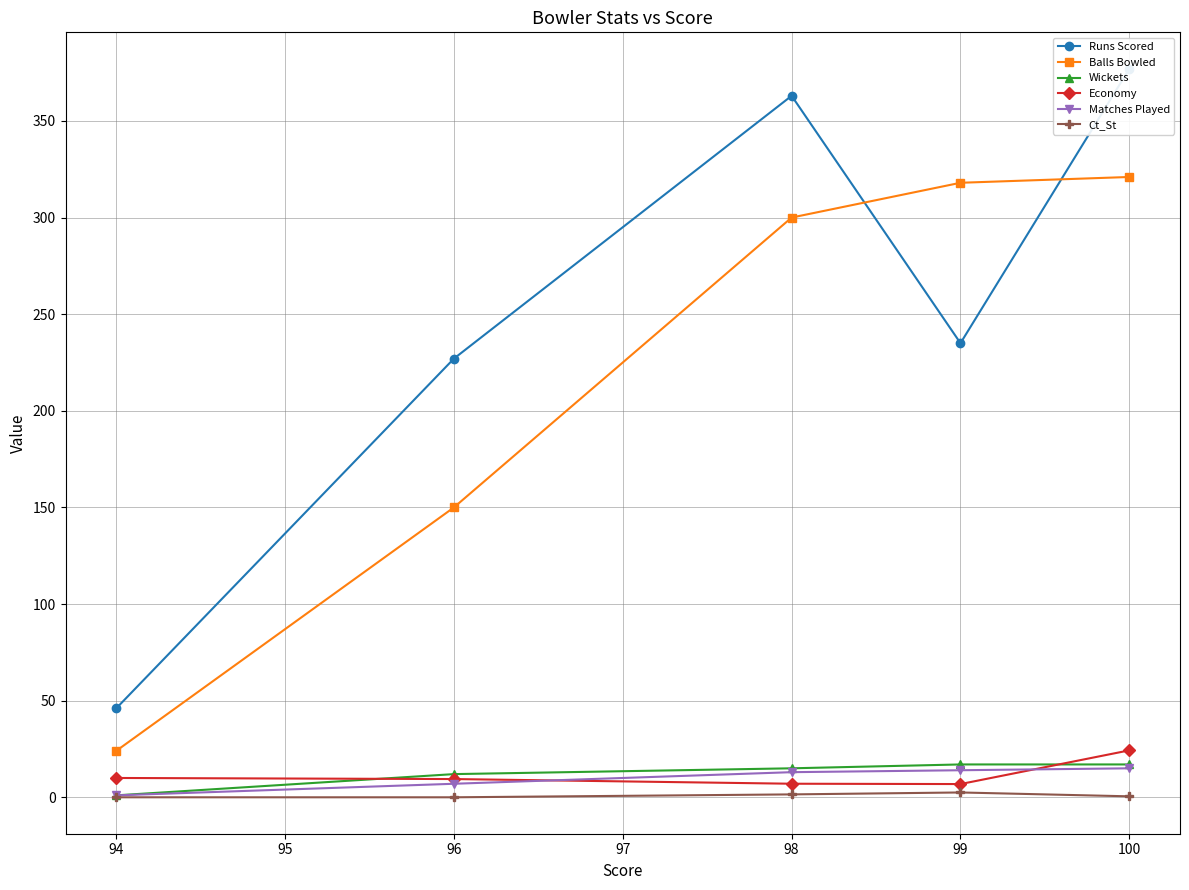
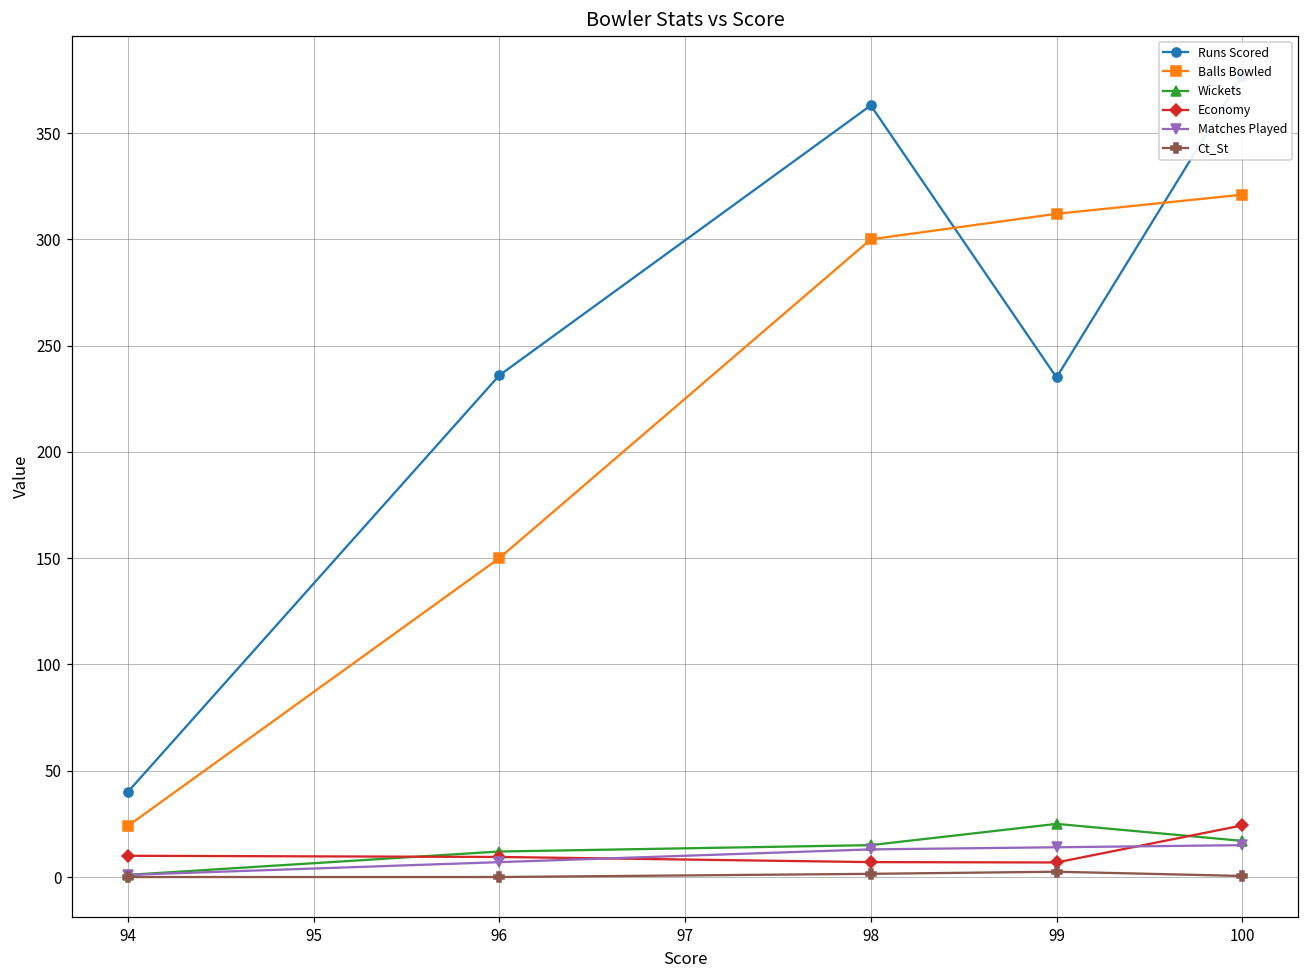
  {
    "Runs Scored": {
-     "94": 46,
-     "96": 227,
+     "94": 40,
+     "96": 236,
      "98": 363,
      "99": 235
    },
    "Balls Bowled": {
      "94": 24,
      "96": 150,
      "98": 300,
-     "99": 318,
+     "99": 312,
      "100": 321
    },
    "Wickets": {
      "96": 12,
      "98": 15,
-     "99": 17,
+     "99": 25,
      "100": 17
    },
    "Economy": {
      "94": 10,
      "96": 9,
      "98": 7,
      "99": 7,
      "100": 24
    },
    "Matches Played": {
      "96": 7,
      "98": 13,
      "99": 14,
      "100": 15
    },
    "Ct_St": {
      "96": 0,
      "98": 2,
      "99": 3,
      "100": 1
    }
  }
